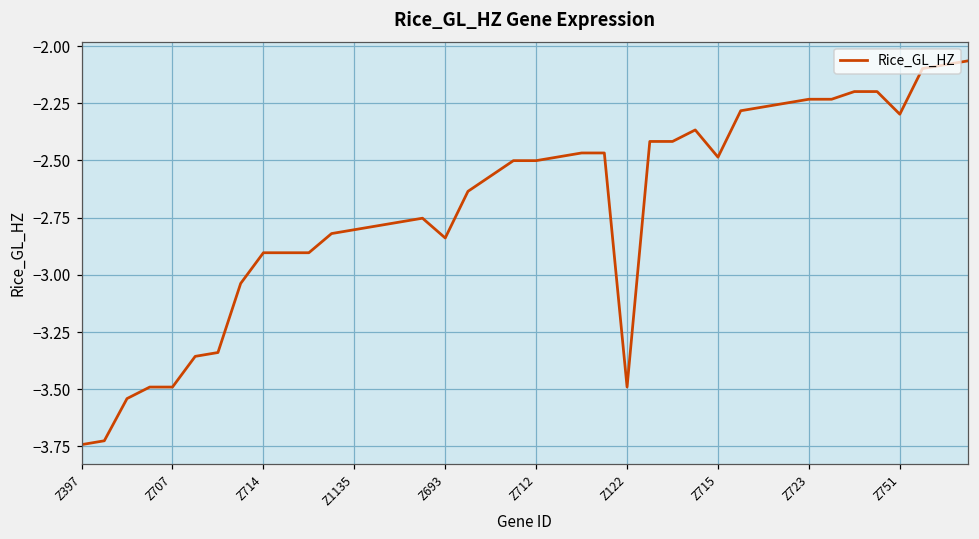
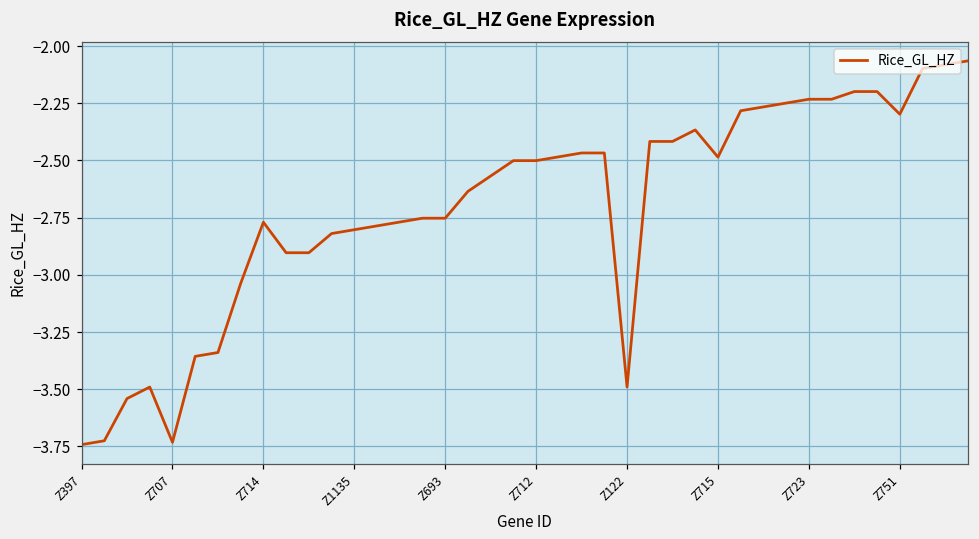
  {
    "Z397": -3.74,
-   "Z707": -3.49,
-   "Z714": -2.90,
+   "Z707": -3.73,
+   "Z714": -2.77,
    "Z1135": -2.80,
-   "Z693": -2.84,
+   "Z693": -2.75,
    "Z712": -2.50,
    "Z122": -3.49,
    "Z715": -2.49,
    "Z723": -2.23,
    "Z751": -2.30
  }
